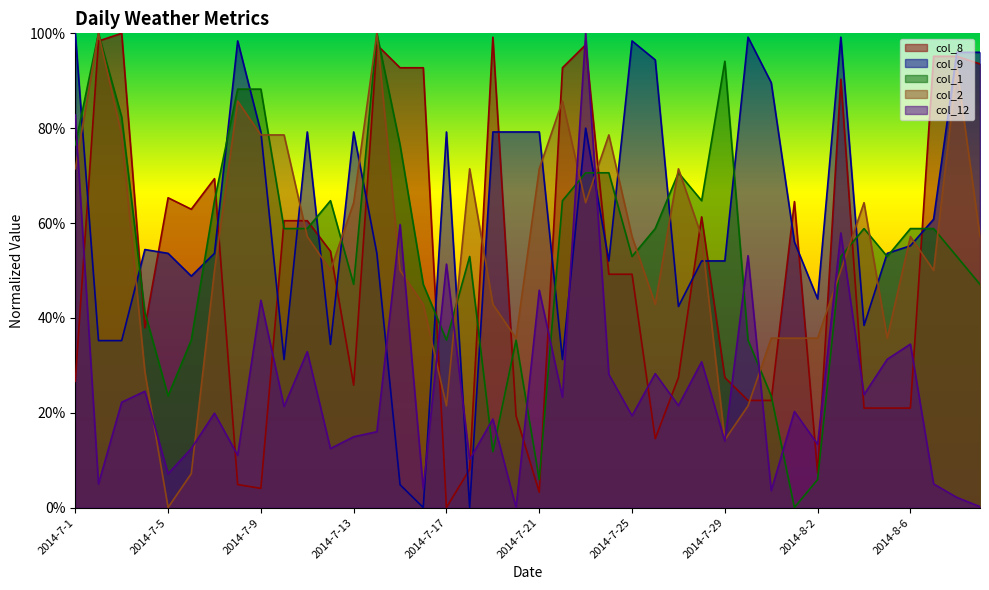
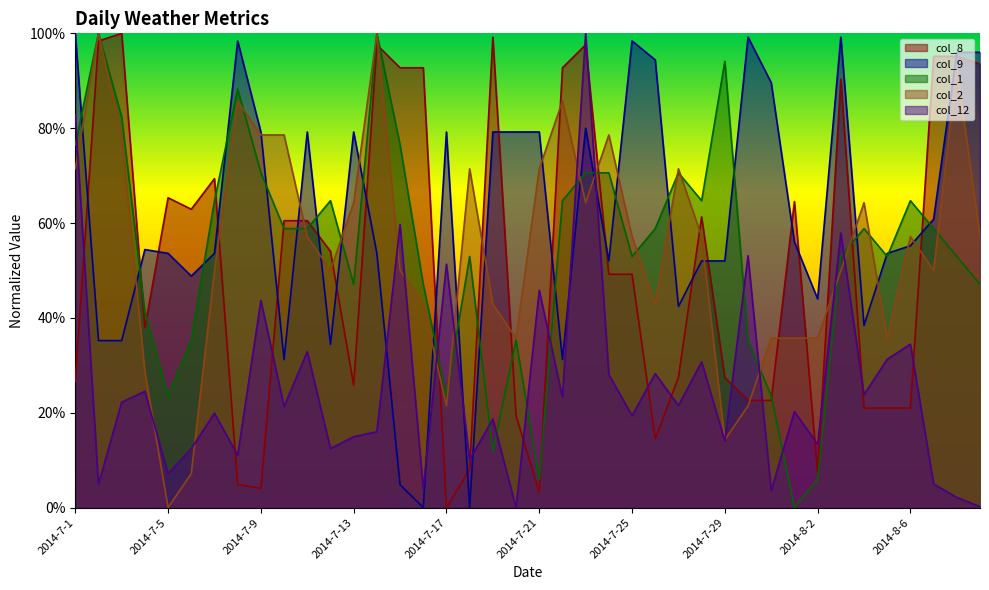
  {
    "col_1": {
      "2014-7-1": "76%",
      "2014-7-5": "24%",
-     "2014-7-9": "88%",
+     "2014-7-9": "71%",
      "2014-7-13": "47%",
-     "2014-7-17": "35%",
+     "2014-7-17": "24%",
      "2014-7-21": "6%",
      "2014-7-25": "53%",
      "2014-7-29": "94%",
      "2014-8-2": "6%",
-     "2014-8-6": "59%"
+     "2014-8-6": "65%"
    }
  }
